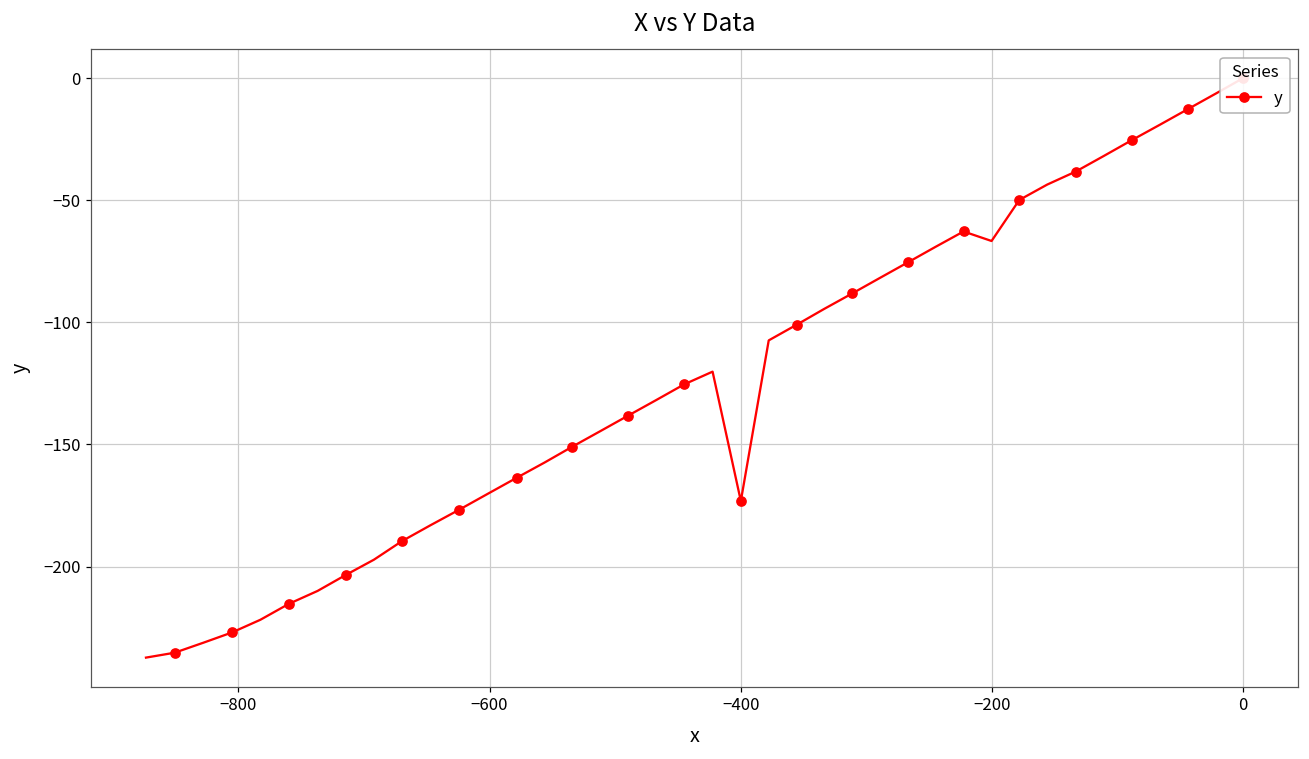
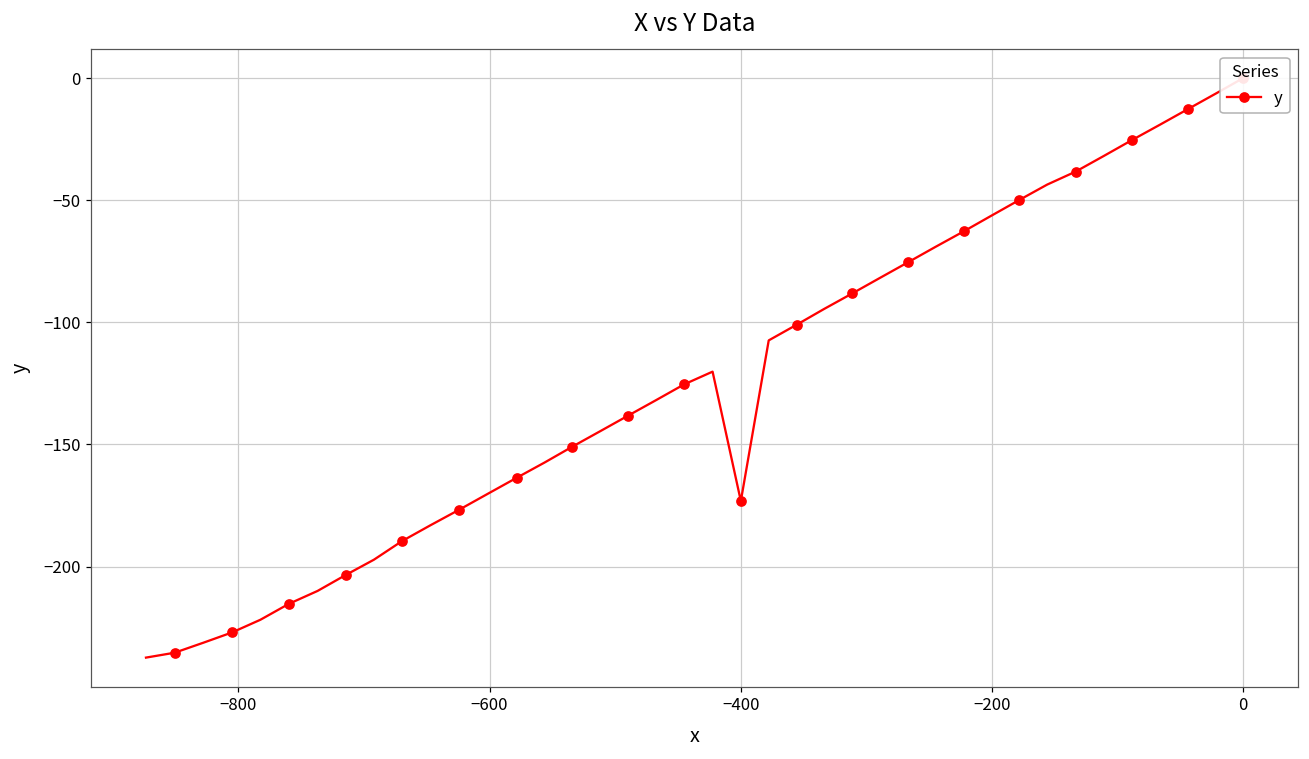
  {
    "−400": -173,
-   "−200": -67
+   "−200": -56
  }
